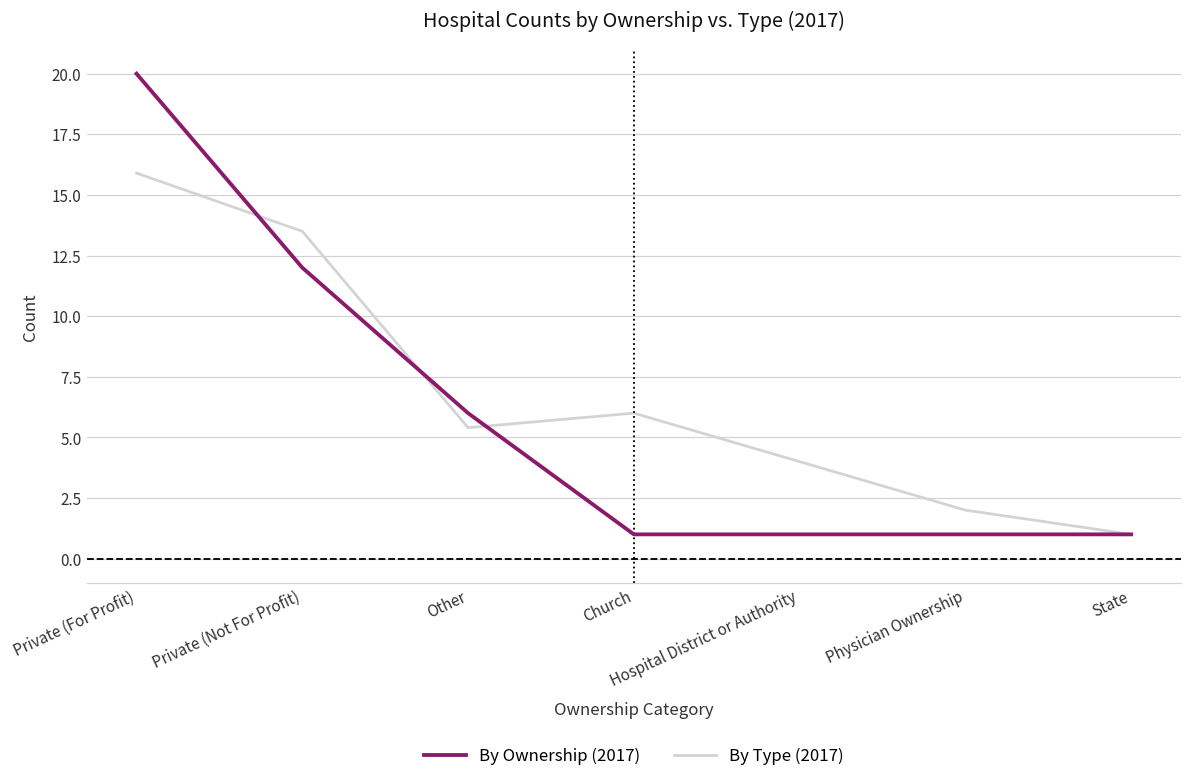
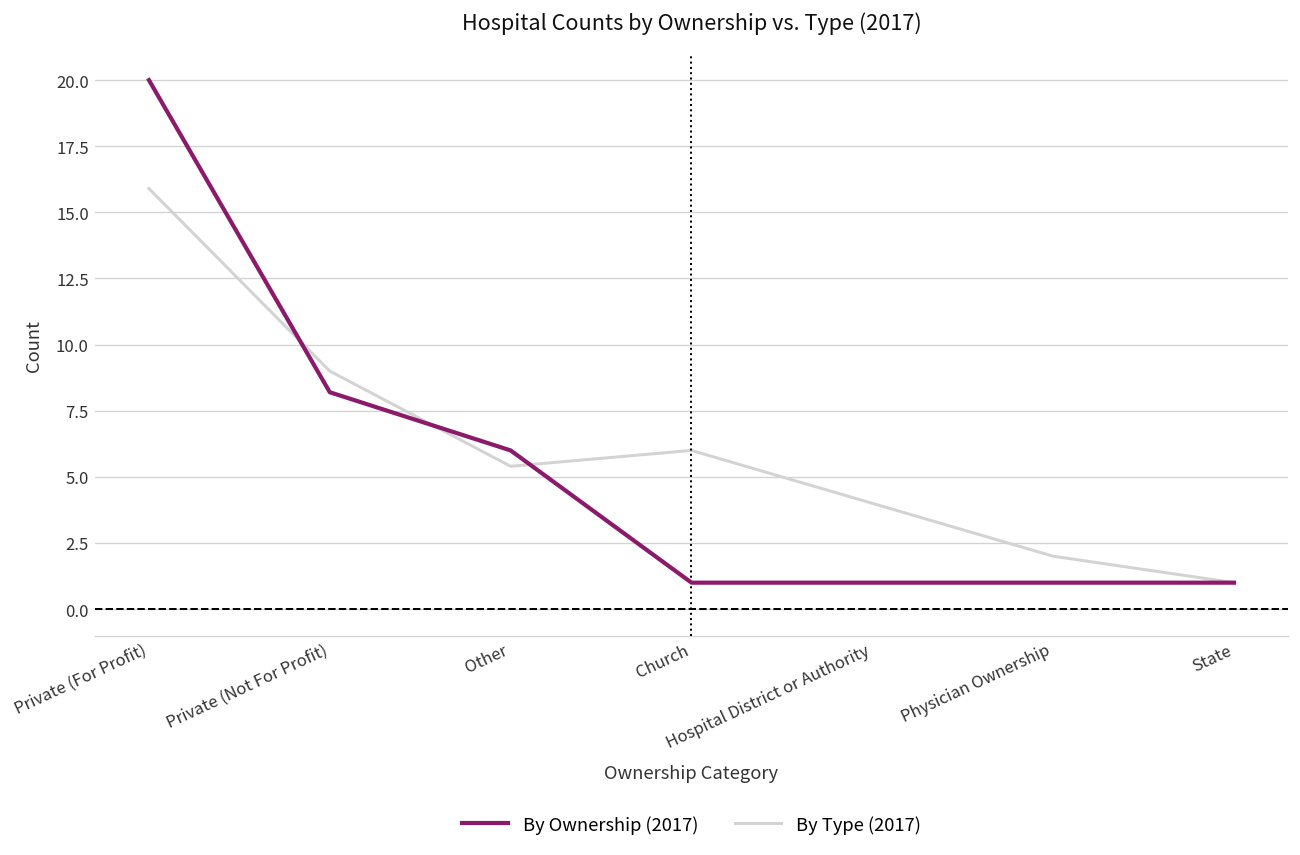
  {
    "By Ownership (2017)": {
      "Private (For Profit)": 20.0,
-     "Private (Not For Profit)": 12.0,
+     "Private (Not For Profit)": 8.2,
      "Other": 6.0,
      "Church": 1.0,
      "Hospital District or Authority": 1.0,
      "Physician Ownership": 1.0
    },
    "By Type (2017)": {
      "Private (For Profit)": 15.9,
-     "Private (Not For Profit)": 13.5,
+     "Private (Not For Profit)": 9.0,
      "Other": 5.4,
      "Church": 6.0,
      "Hospital District or Authority": 4.0,
      "Physician Ownership": 2.0
    }
  }
